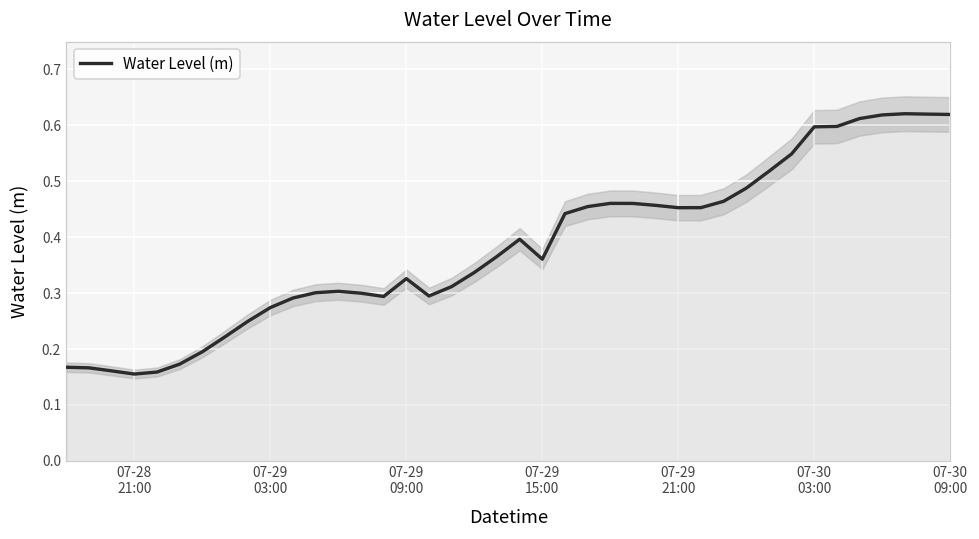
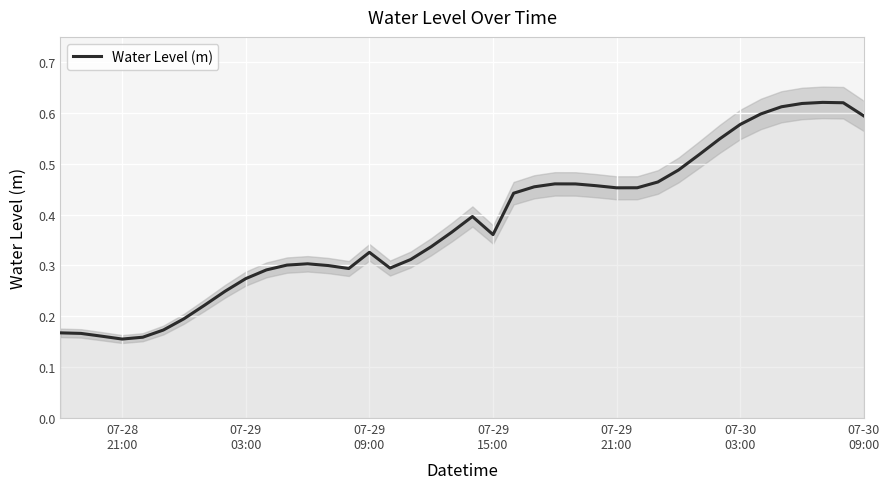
  {
    "Water Level (m)": {
      "07-28 21:00": 0.16,
      "07-29 03:00": 0.27,
      "07-29 09:00": 0.33,
      "07-29 15:00": 0.36,
      "07-29 21:00": 0.45,
-     "07-30 03:00": 0.60,
-     "07-30 09:00": 0.62
+     "07-30 03:00": 0.58,
+     "07-30 09:00": 0.59
    }
  }
